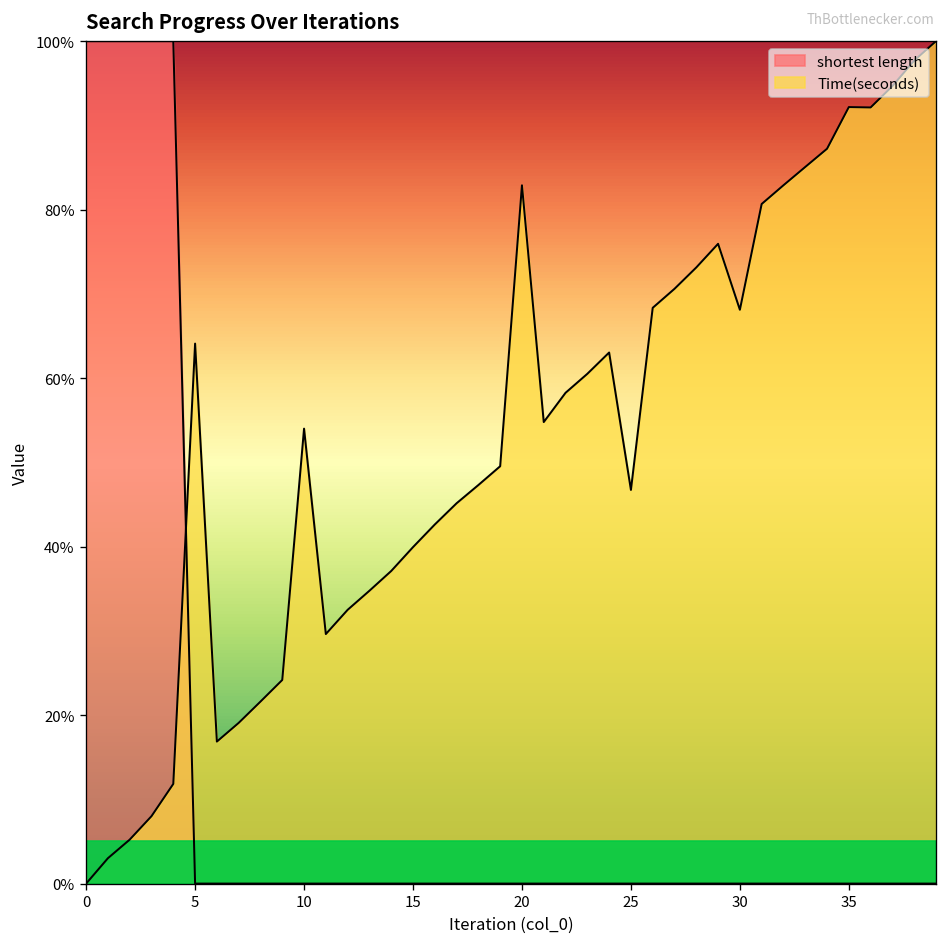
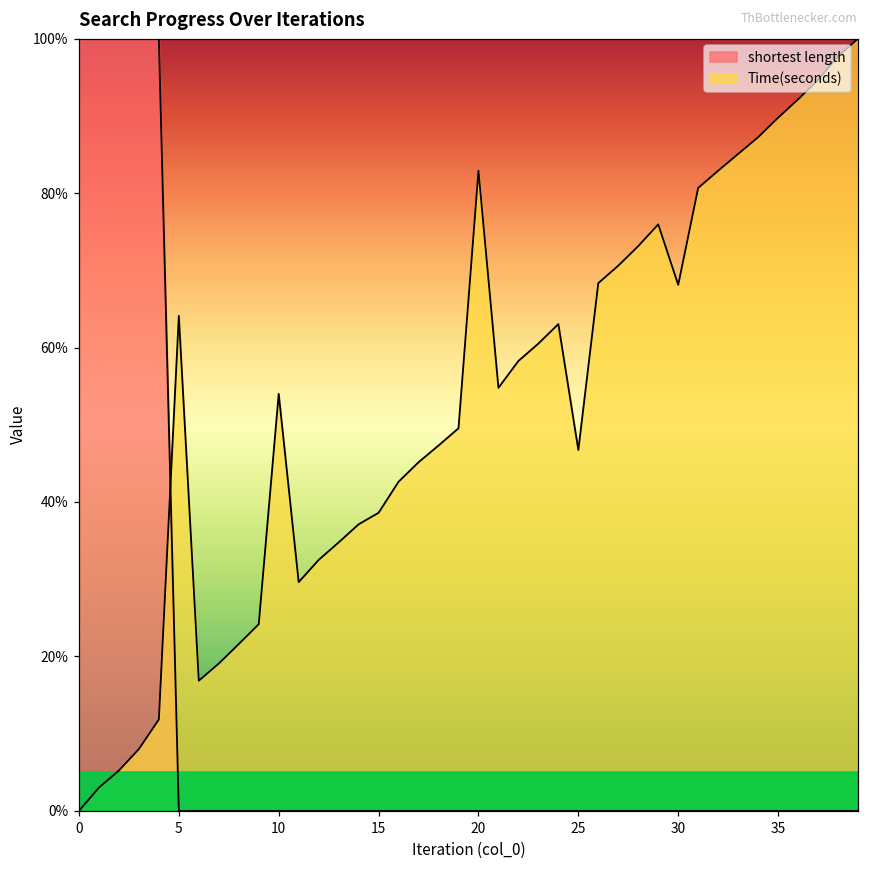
  {
    "shortest length": {
      "0": "100%"
    },
    "Time(seconds)": {
      "5": "64%",
      "10": "54%",
-     "15": "40%",
+     "15": "39%",
      "20": "83%",
      "25": "47%",
      "30": "68%",
-     "35": "92%"
+     "35": "90%"
    }
  }
